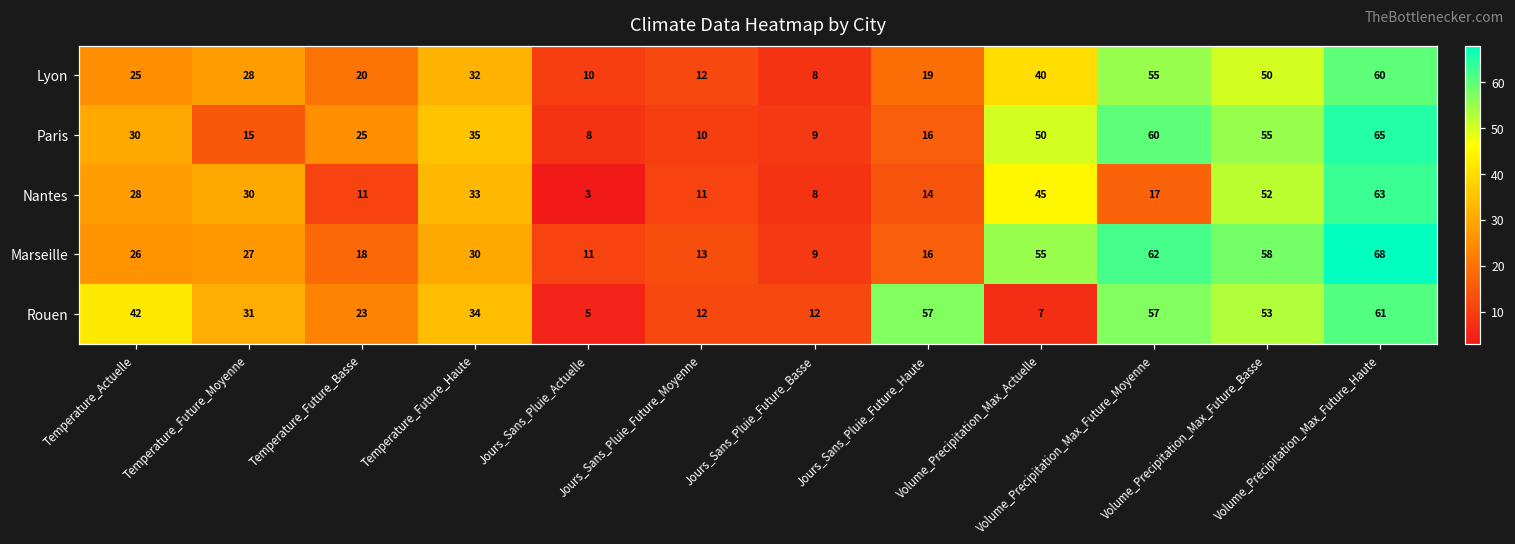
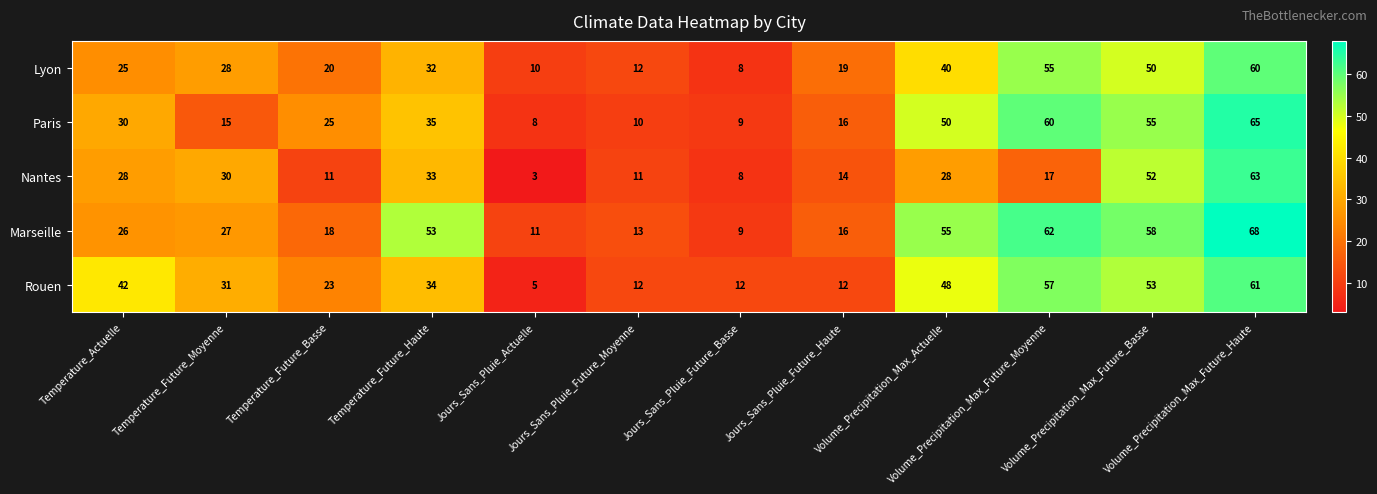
  {
    "Lyon": {
      "Temperature_Actuelle": 25,
      "Temperature_Future_Moyenne": 28,
      "Temperature_Future_Basse": 20,
      "Temperature_Future_Haute": 32,
      "Jours_Sans_Pluie_Actuelle": 10,
      "Jours_Sans_Pluie_Future_Moyenne": 12,
      "Jours_Sans_Pluie_Future_Basse": 8,
      "Jours_Sans_Pluie_Future_Haute": 19,
      "Volume_Precipitation_Max_Actuelle": 40,
      "Volume_Precipitation_Max_Future_Moyenne": 55,
      "Volume_Precipitation_Max_Future_Basse": 50,
      "Volume_Precipitation_Max_Future_Haute": 60
    },
    "Paris": {
      "Temperature_Actuelle": 30,
      "Temperature_Future_Moyenne": 15,
      "Temperature_Future_Basse": 25,
      "Temperature_Future_Haute": 35,
      "Jours_Sans_Pluie_Actuelle": 8,
      "Jours_Sans_Pluie_Future_Moyenne": 10,
      "Jours_Sans_Pluie_Future_Basse": 9,
      "Jours_Sans_Pluie_Future_Haute": 16,
      "Volume_Precipitation_Max_Actuelle": 50,
      "Volume_Precipitation_Max_Future_Moyenne": 60,
      "Volume_Precipitation_Max_Future_Basse": 55,
      "Volume_Precipitation_Max_Future_Haute": 65
    },
    "Nantes": {
      "Temperature_Actuelle": 28,
      "Temperature_Future_Moyenne": 30,
      "Temperature_Future_Basse": 11,
      "Temperature_Future_Haute": 33,
      "Jours_Sans_Pluie_Actuelle": 3,
      "Jours_Sans_Pluie_Future_Moyenne": 11,
      "Jours_Sans_Pluie_Future_Basse": 8,
      "Jours_Sans_Pluie_Future_Haute": 14,
-     "Volume_Precipitation_Max_Actuelle": 45,
+     "Volume_Precipitation_Max_Actuelle": 28,
      "Volume_Precipitation_Max_Future_Moyenne": 17,
      "Volume_Precipitation_Max_Future_Basse": 52,
      "Volume_Precipitation_Max_Future_Haute": 63
    },
    "Marseille": {
      "Temperature_Actuelle": 26,
      "Temperature_Future_Moyenne": 27,
      "Temperature_Future_Basse": 18,
-     "Temperature_Future_Haute": 30,
+     "Temperature_Future_Haute": 53,
      "Jours_Sans_Pluie_Actuelle": 11,
      "Jours_Sans_Pluie_Future_Moyenne": 13,
      "Jours_Sans_Pluie_Future_Basse": 9,
      "Jours_Sans_Pluie_Future_Haute": 16,
      "Volume_Precipitation_Max_Actuelle": 55,
      "Volume_Precipitation_Max_Future_Moyenne": 62,
      "Volume_Precipitation_Max_Future_Basse": 58,
      "Volume_Precipitation_Max_Future_Haute": 68
    },
    "Rouen": {
      "Temperature_Actuelle": 42,
      "Temperature_Future_Moyenne": 31,
      "Temperature_Future_Basse": 23,
      "Temperature_Future_Haute": 34,
      "Jours_Sans_Pluie_Actuelle": 5,
      "Jours_Sans_Pluie_Future_Moyenne": 12,
      "Jours_Sans_Pluie_Future_Basse": 12,
-     "Jours_Sans_Pluie_Future_Haute": 57,
-     "Volume_Precipitation_Max_Actuelle": 7,
+     "Jours_Sans_Pluie_Future_Haute": 12,
+     "Volume_Precipitation_Max_Actuelle": 48,
      "Volume_Precipitation_Max_Future_Moyenne": 57,
      "Volume_Precipitation_Max_Future_Basse": 53,
      "Volume_Precipitation_Max_Future_Haute": 61
    }
  }
